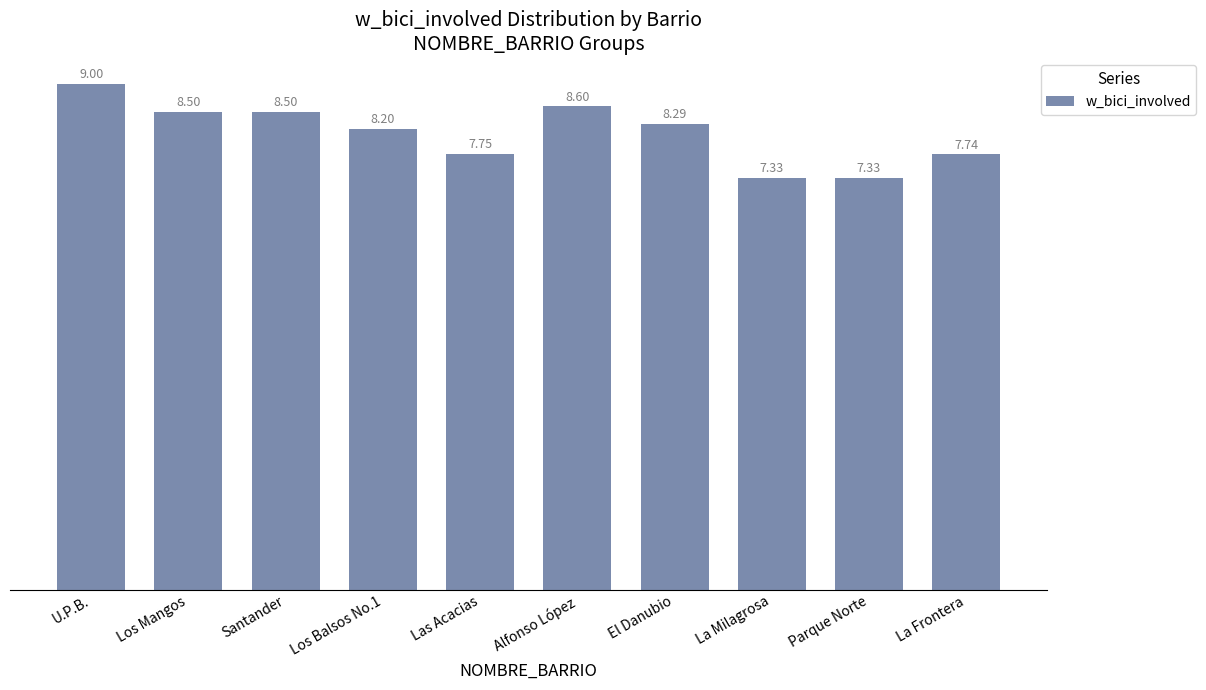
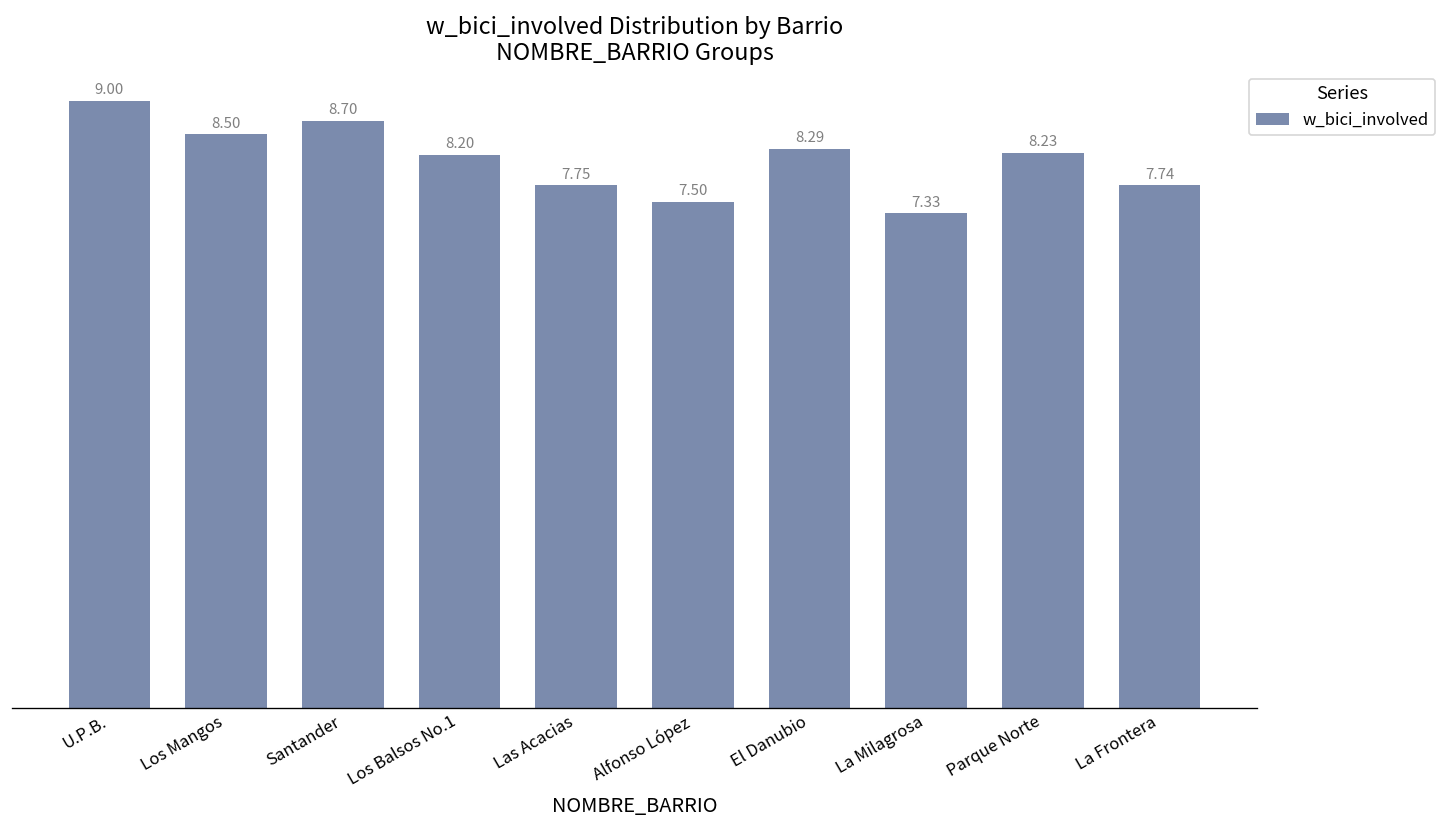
  {
    "U.P.B.": 9.00,
    "Los Mangos": 8.50,
-   "Santander": 8.50,
+   "Santander": 8.70,
    "Los Balsos No.1": 8.20,
    "Las Acacias": 7.75,
-   "Alfonso López": 8.60,
+   "Alfonso López": 7.50,
    "El Danubio": 8.29,
    "La Milagrosa": 7.33,
-   "Parque Norte": 7.33,
+   "Parque Norte": 8.23,
    "La Frontera": 7.74
  }
